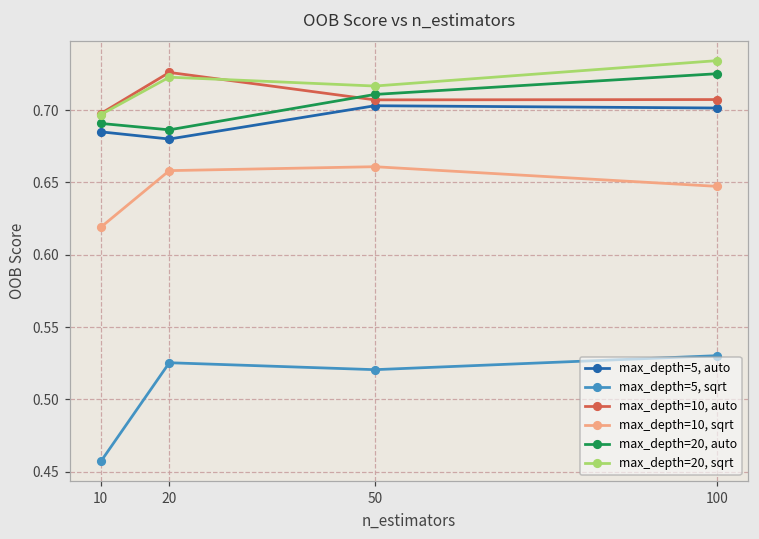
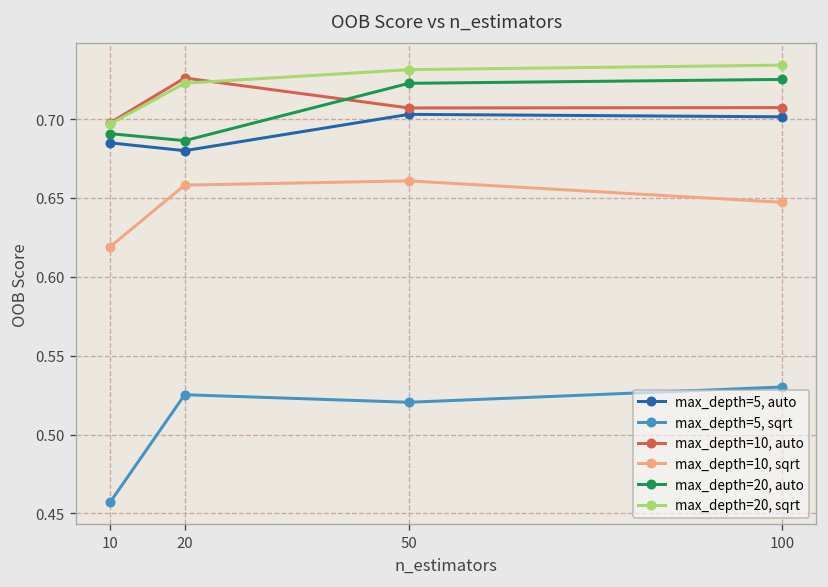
  {
    "max_depth=5, auto": {
      "10": 0.685,
      "20": 0.680,
      "50": 0.703,
      "100": 0.701
    },
    "max_depth=5, sqrt": {
      "10": 0.457,
      "20": 0.525,
      "50": 0.520,
      "100": 0.530
    },
    "max_depth=10, auto": {
      "20": 0.726,
      "50": 0.707,
      "100": 0.707
    },
    "max_depth=10, sqrt": {
      "10": 0.619,
      "20": 0.658,
      "50": 0.661,
      "100": 0.647
    },
    "max_depth=20, auto": {
      "10": 0.691,
      "20": 0.686,
-     "50": 0.711,
+     "50": 0.723,
      "100": 0.725
    },
    "max_depth=20, sqrt": {
      "20": 0.723,
-     "50": 0.717,
+     "50": 0.731,
      "100": 0.734
    }
  }
